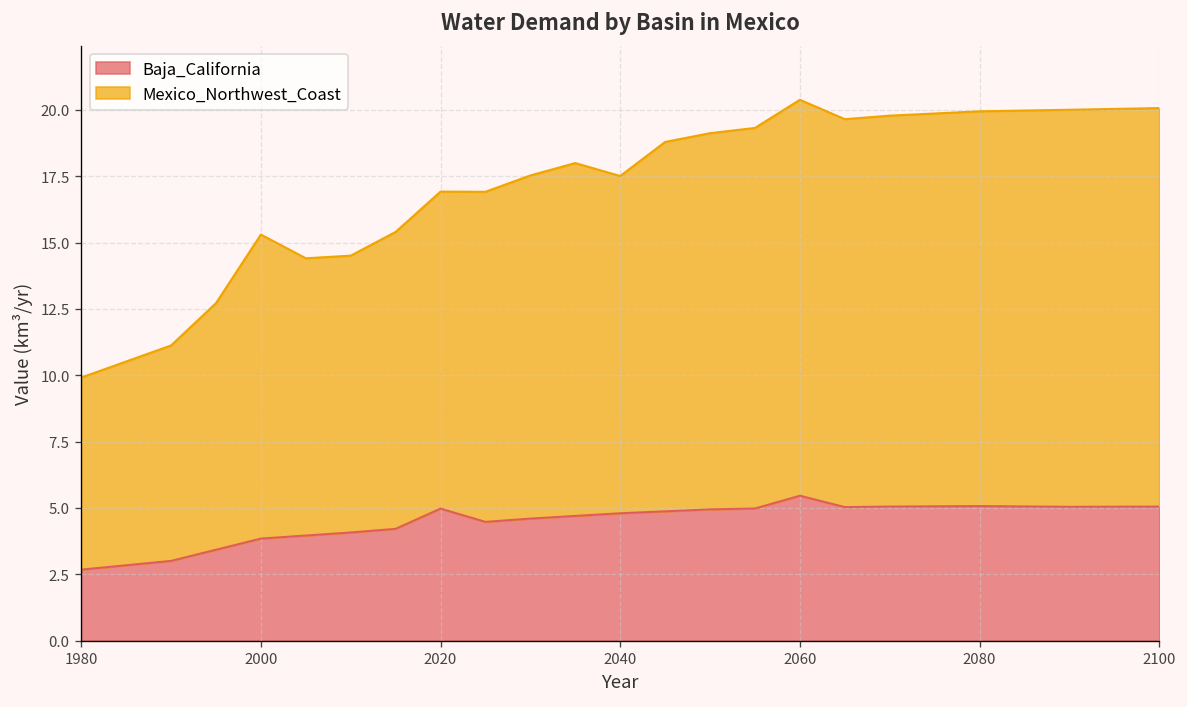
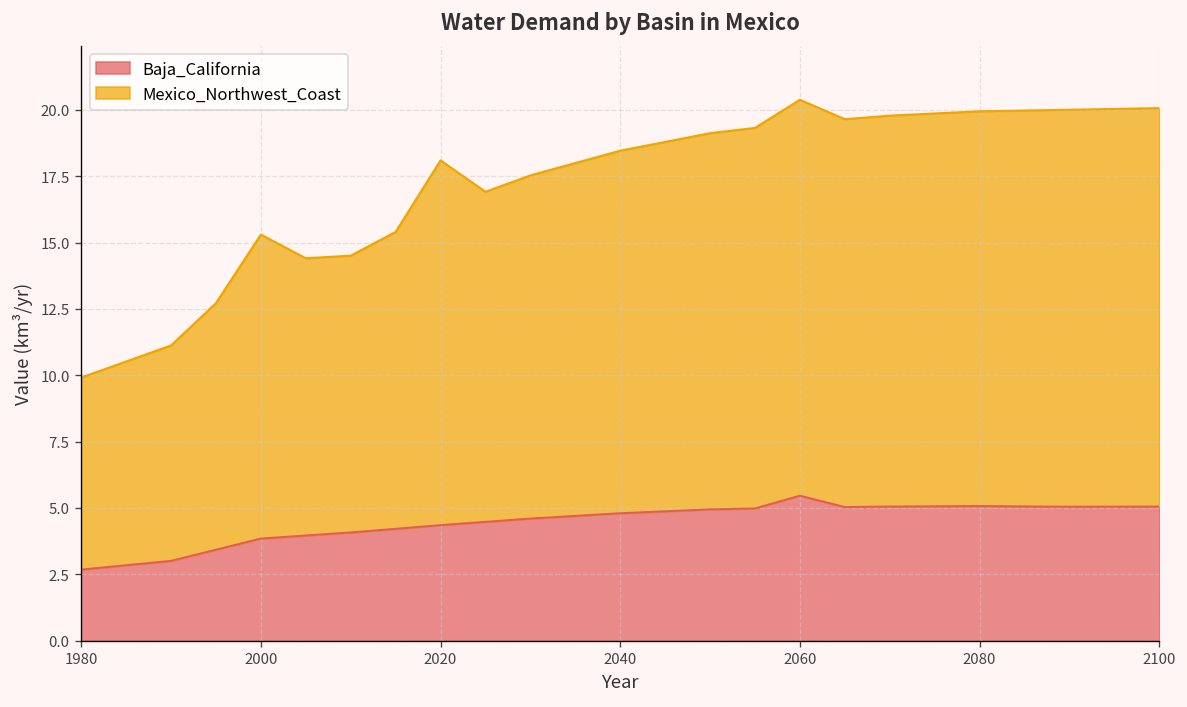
  {
    "Baja_California": {
      "1980": 2.7,
      "2000": 3.8,
-     "2020": 5.0,
+     "2020": 4.4,
      "2040": 4.8,
      "2060": 5.5,
      "2080": 5.1,
      "2100": 5.1
    },
    "Mexico_Northwest_Coast": {
      "1980": 7.2,
      "2000": 11.5,
-     "2020": 11.9,
-     "2040": 12.7,
+     "2020": 13.7,
+     "2040": 13.7,
      "2060": 14.9,
      "2080": 14.9,
      "2100": 15.0
    }
  }
